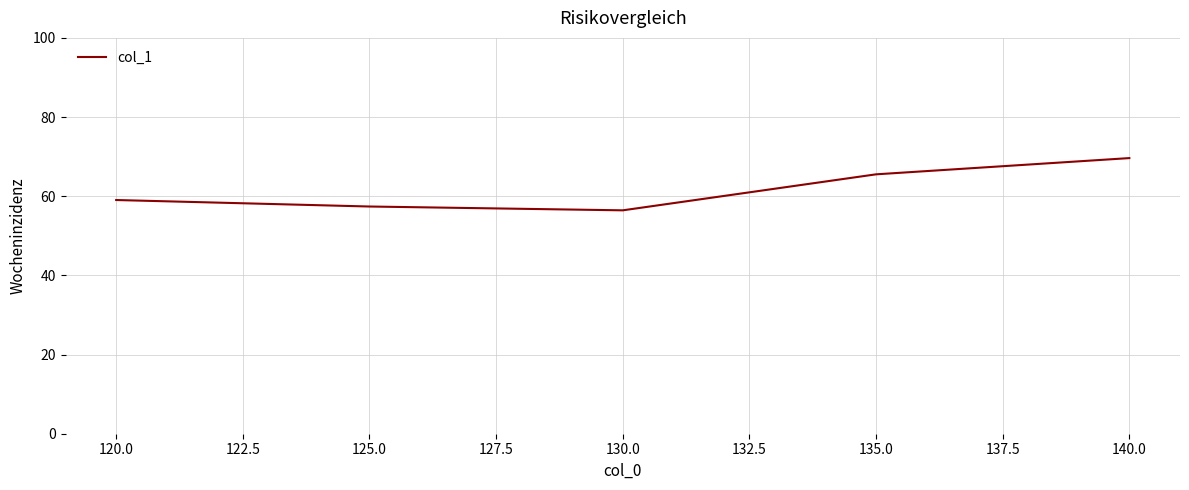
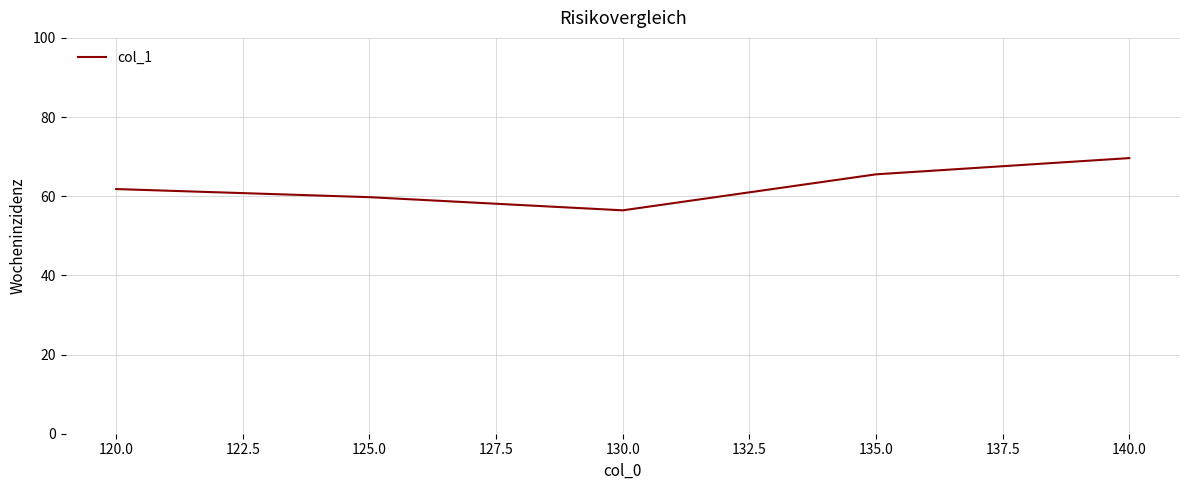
  {
-   "120.0": 59,
-   "125.0": 57,
+   "120.0": 62,
+   "125.0": 60,
    "130.0": 56,
    "135.0": 66,
    "140.0": 70
  }
